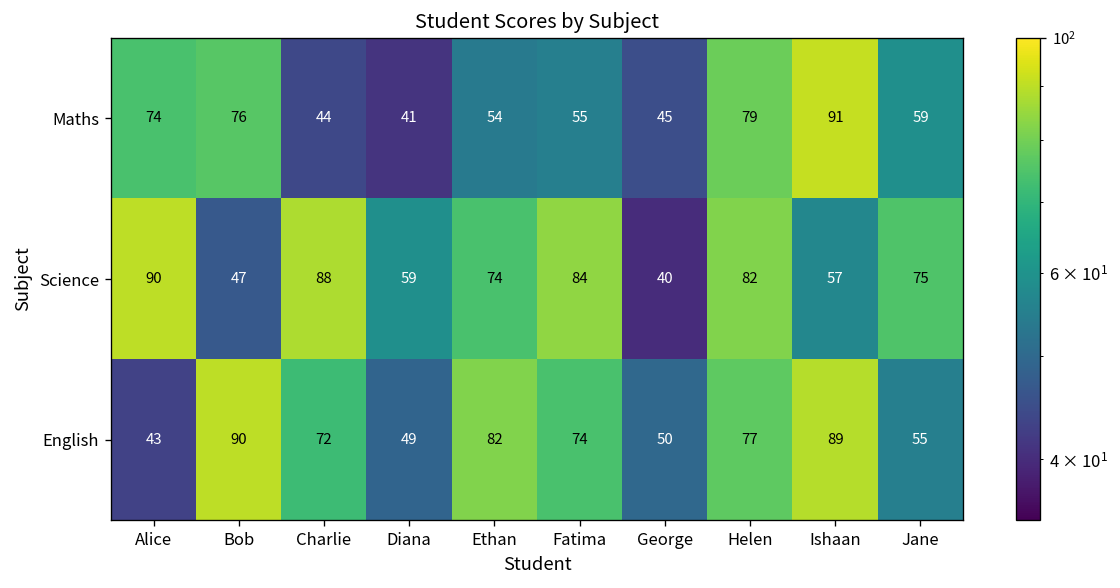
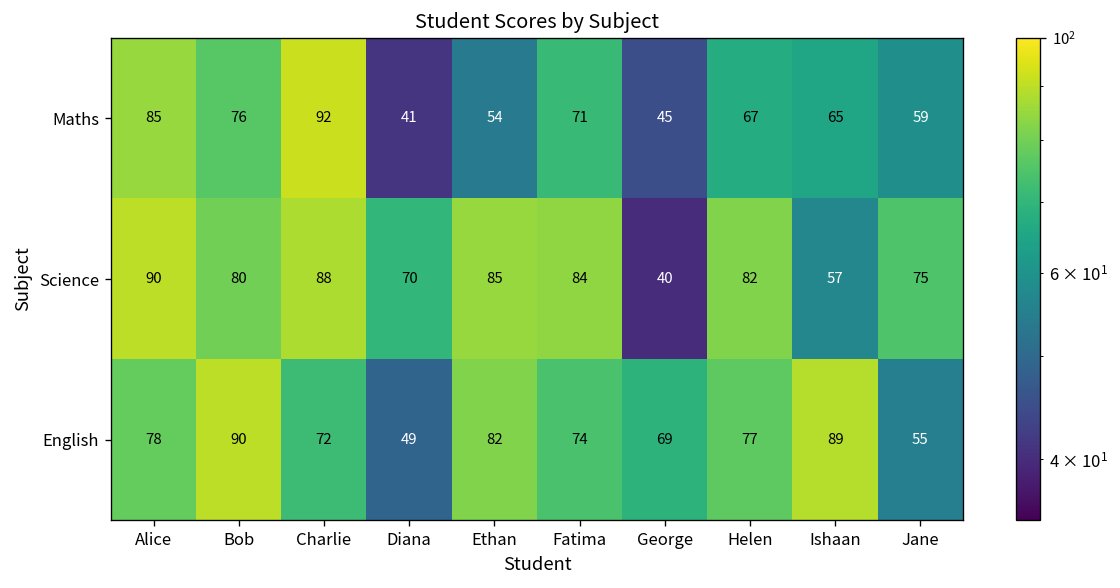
  {
    "Maths": {
-     "Alice": 74,
+     "Alice": 85,
      "Bob": 76,
-     "Charlie": 44,
+     "Charlie": 92,
      "Diana": 41,
      "Ethan": 54,
-     "Fatima": 55,
+     "Fatima": 71,
      "George": 45,
-     "Helen": 79,
-     "Ishaan": 91,
+     "Helen": 67,
+     "Ishaan": 65,
      "Jane": 59
    },
    "Science": {
      "Alice": 90,
-     "Bob": 47,
+     "Bob": 80,
      "Charlie": 88,
-     "Diana": 59,
-     "Ethan": 74,
+     "Diana": 70,
+     "Ethan": 85,
      "Fatima": 84,
      "George": 40,
      "Helen": 82,
      "Ishaan": 57,
      "Jane": 75
    },
    "English": {
-     "Alice": 43,
+     "Alice": 78,
      "Bob": 90,
      "Charlie": 72,
      "Diana": 49,
      "Ethan": 82,
      "Fatima": 74,
-     "George": 50,
+     "George": 69,
      "Helen": 77,
      "Ishaan": 89,
      "Jane": 55
    }
  }
